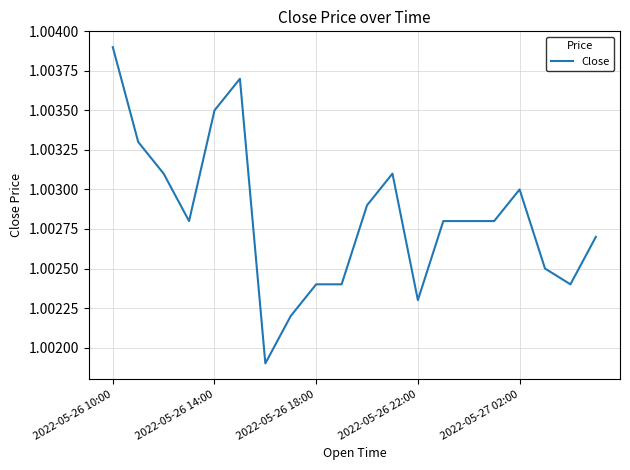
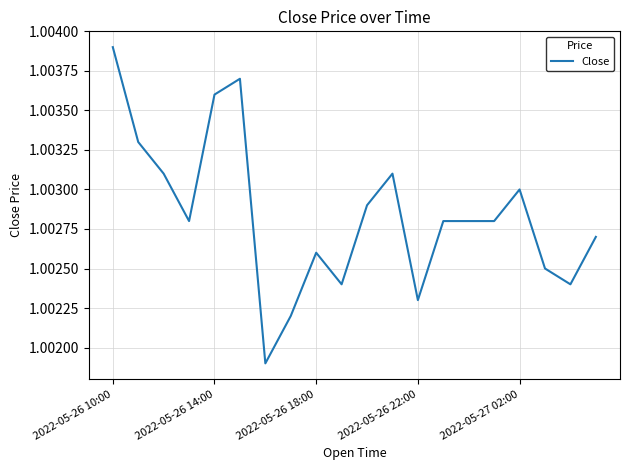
  {
    "2022-05-26 10:00": 1.0039,
-   "2022-05-26 14:00": 1.0035,
-   "2022-05-26 18:00": 1.0024,
+   "2022-05-26 14:00": 1.0036,
+   "2022-05-26 18:00": 1.0026,
    "2022-05-26 22:00": 1.0023,
    "2022-05-27 02:00": 1.0030
  }
